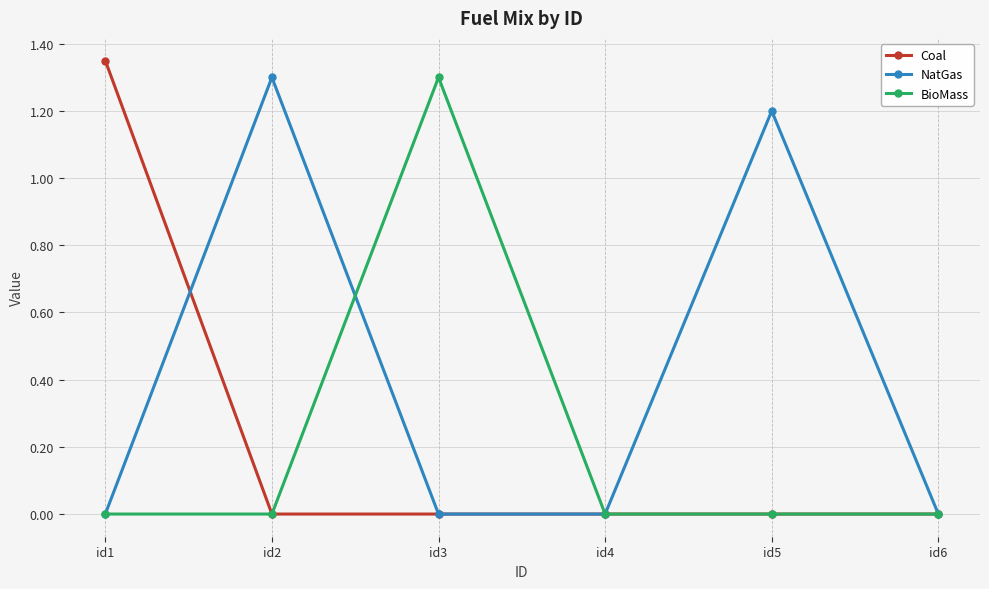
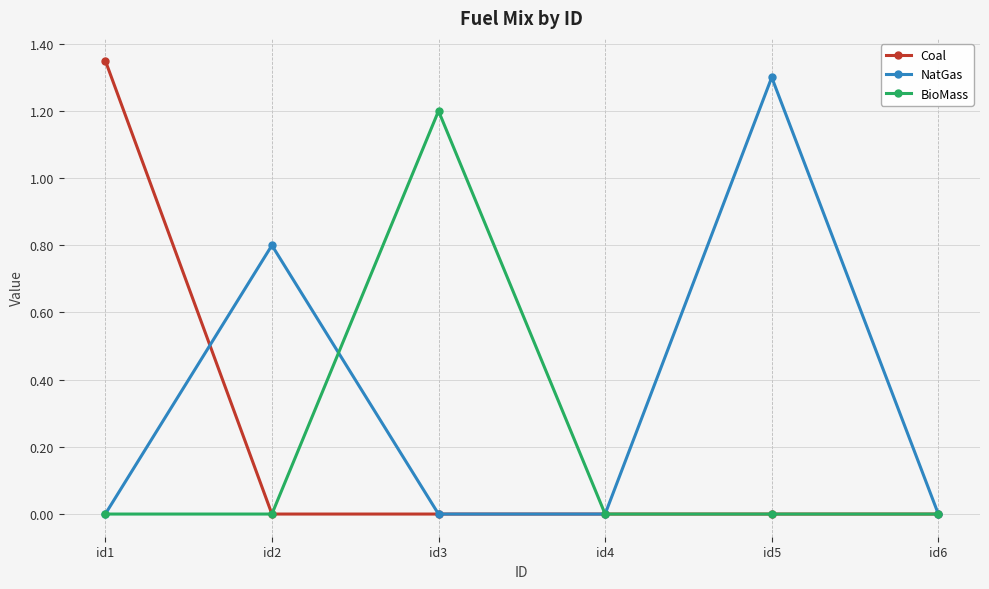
  {
    "Coal": {
      "id1": 1.35
    },
    "NatGas": {
-     "id2": 1.3,
-     "id5": 1.2
+     "id2": 0.8,
+     "id5": 1.3
    },
    "BioMass": {
-     "id3": 1.3
+     "id3": 1.2
    }
  }
